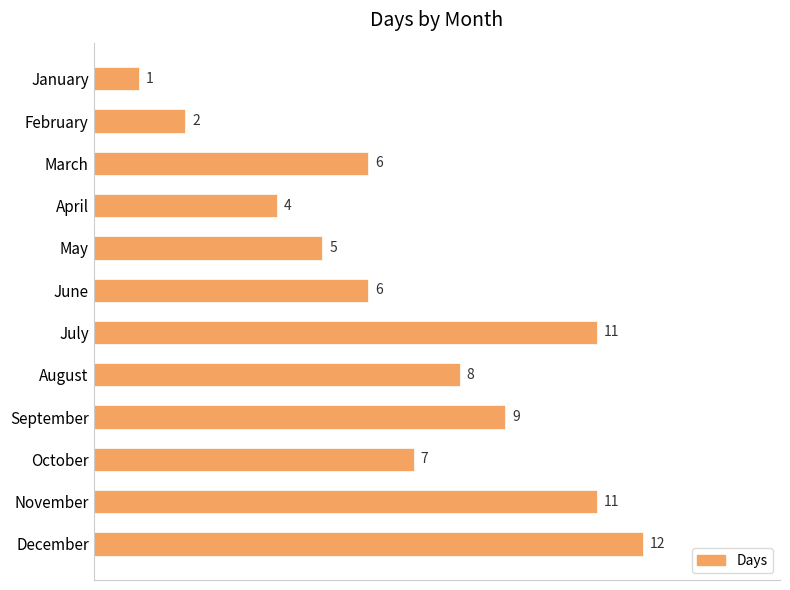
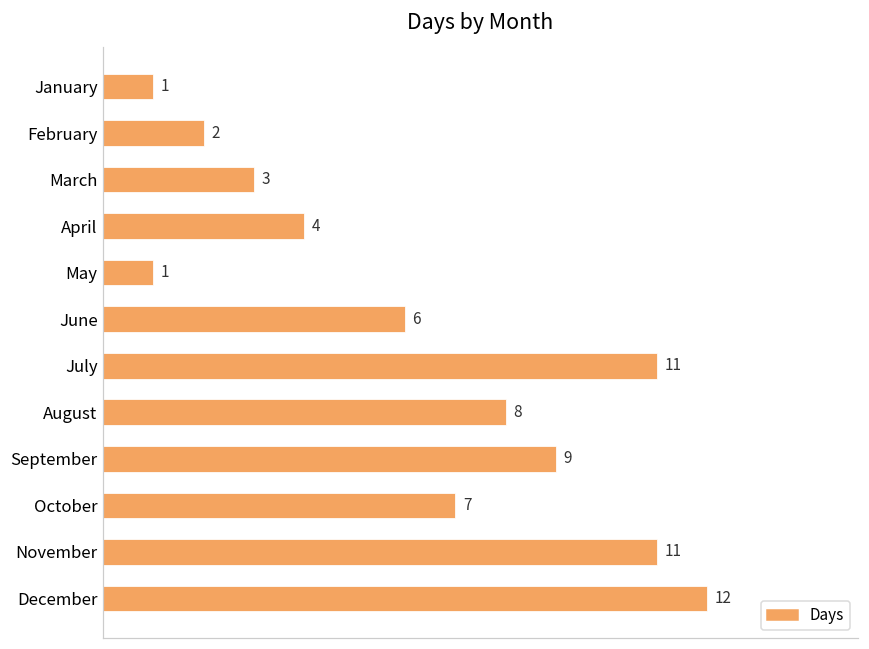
  {
    "January": 1,
    "February": 2,
-   "March": 6,
+   "March": 3,
    "April": 4,
-   "May": 5,
+   "May": 1,
    "June": 6,
    "July": 11,
    "August": 8,
    "September": 9,
    "October": 7,
    "November": 11,
    "December": 12
  }
